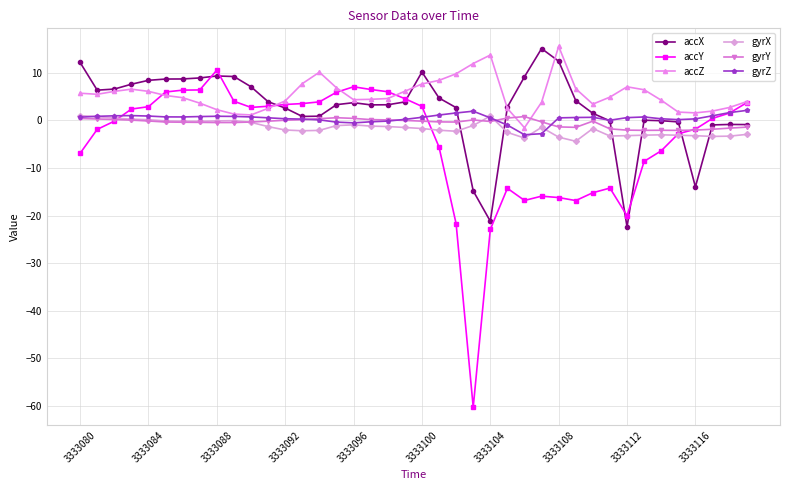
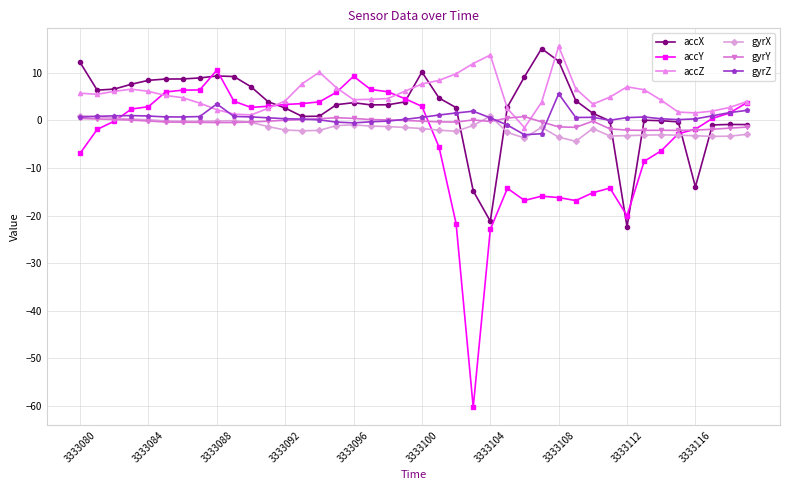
  {
    "accX": {
      "3333080": 12,
      "3333084": 8,
      "3333088": 9,
      "3333092": 3,
      "3333096": 4,
      "3333100": 10,
      "3333104": -21,
      "3333108": 12,
      "3333112": -22,
      "3333116": -14
    },
    "accY": {
      "3333080": -7,
      "3333084": 3,
      "3333088": 11,
      "3333092": 3,
-     "3333096": 7,
+     "3333096": 9,
      "3333100": 3,
      "3333104": -23,
      "3333108": -16,
      "3333112": -20
    },
    "gyrZ": {
      "3333084": 1,
-     "3333088": 1,
+     "3333088": 3,
      "3333100": 1,
-     "3333108": 1,
+     "3333108": 6,
      "3333112": 1,
      "3333116": 0
    }
  }
